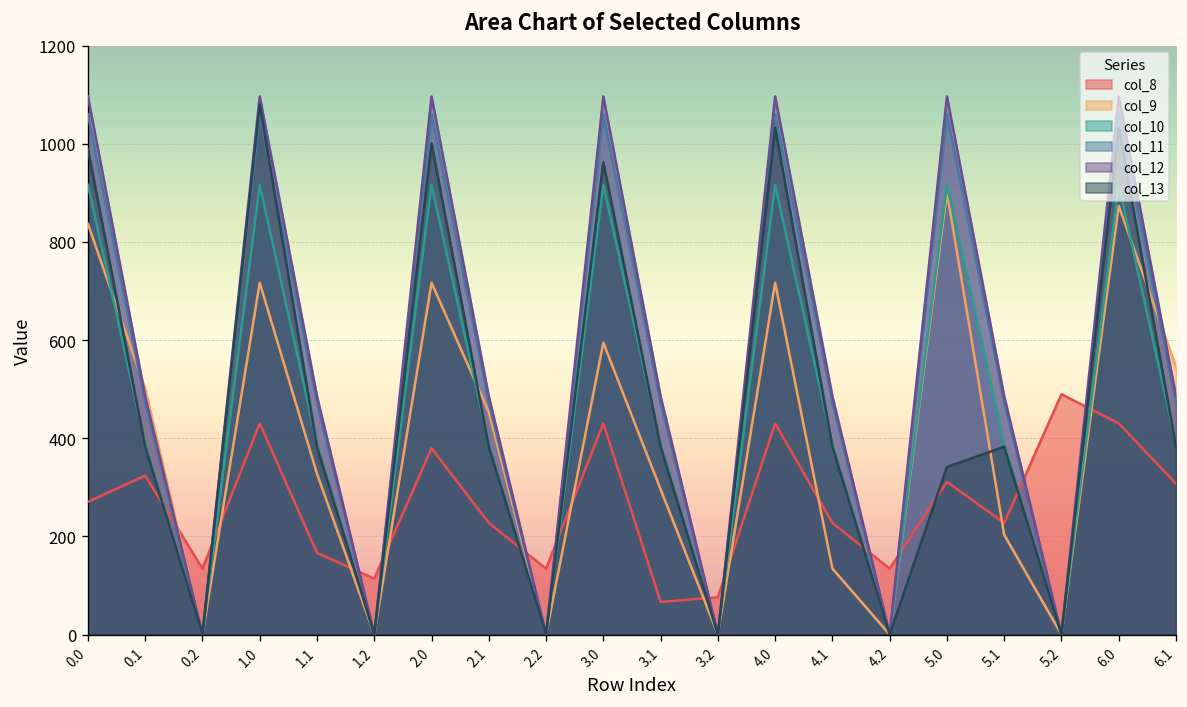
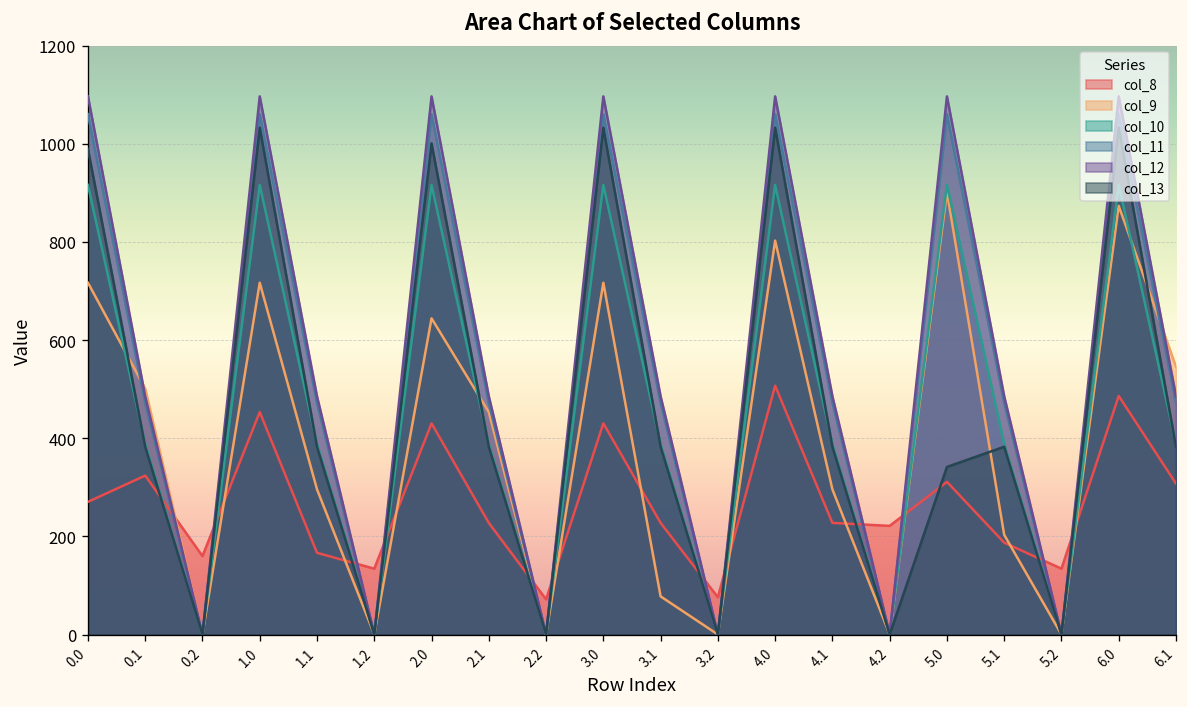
  {
    "col_8": {
      "0.0": 270,
      "0.1": 320,
-     "0.2": 130,
-     "1.0": 430,
+     "0.2": 160,
+     "1.0": 450,
      "1.1": 170,
-     "1.2": 110,
-     "2.0": 380,
+     "1.2": 130,
+     "2.0": 430,
      "2.1": 230,
-     "2.2": 130,
+     "2.2": 70,
      "3.0": 430,
-     "3.1": 70,
+     "3.1": 230,
      "3.2": 80,
-     "4.0": 430,
+     "4.0": 510,
      "4.1": 230,
-     "4.2": 130,
+     "4.2": 220,
      "5.0": 310,
-     "5.1": 230,
-     "5.2": 490,
-     "6.0": 430,
+     "5.1": 190,
+     "5.2": 130,
+     "6.0": 490,
      "6.1": 310
    },
    "col_9": {
-     "0.0": 840,
+     "0.0": 720,
      "0.1": 500,
      "1.0": 720,
-     "1.1": 330,
-     "2.0": 720,
+     "1.1": 300,
+     "2.0": 640,
      "2.1": 450,
-     "3.0": 590,
-     "3.1": 300,
-     "4.0": 720,
-     "4.1": 130,
+     "3.0": 720,
+     "3.1": 80,
+     "4.0": 800,
+     "4.1": 300,
      "5.0": 900,
      "5.1": 200,
      "6.0": 870,
      "6.1": 550
    },
    "col_13": {
      "0.0": 990,
-     "1.0": 1080,
+     "1.0": 1030,
      "2.0": 1000,
-     "3.0": 960,
+     "3.0": 1030,
      "4.0": 1030,
      "5.0": 340
    }
  }
